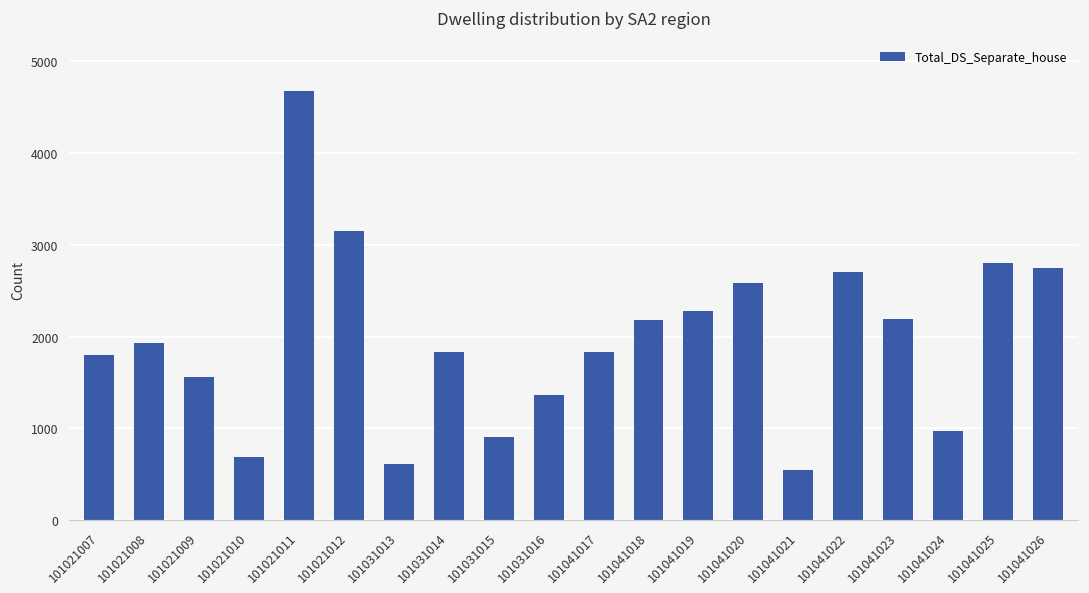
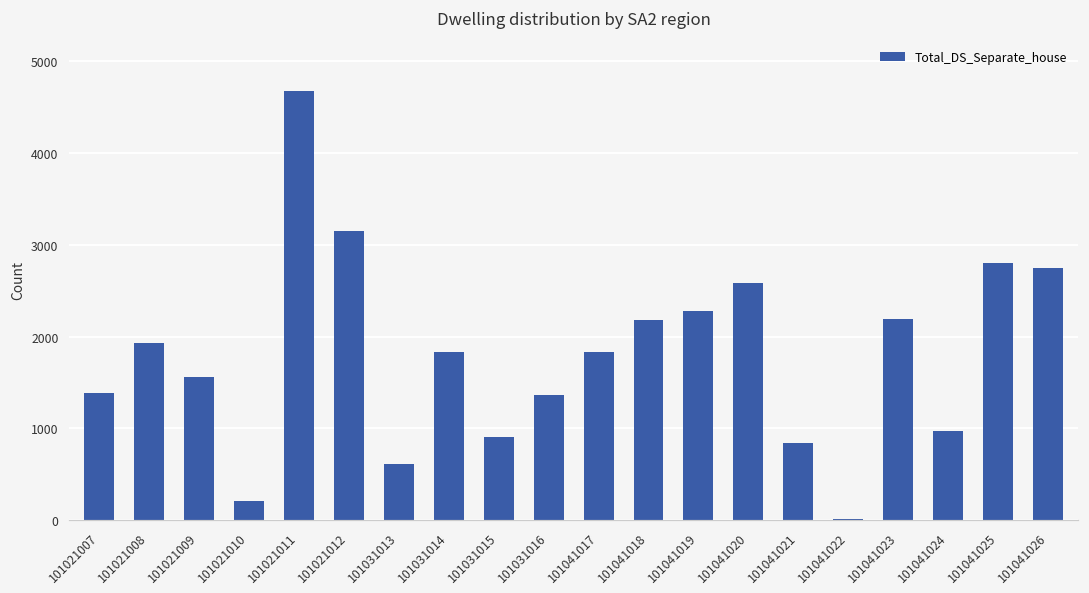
  {
-   "101021007": 1800,
+   "101021007": 1400,
    "101021008": 1900,
    "101021009": 1600,
-   "101021010": 700,
+   "101021010": 200,
    "101021011": 4700,
    "101021012": 3100,
    "101031013": 600,
    "101031014": 1800,
    "101031015": 900,
    "101031016": 1400,
    "101041017": 1800,
    "101041018": 2200,
    "101041019": 2300,
    "101041020": 2600,
-   "101041021": 500,
-   "101041022": 2700,
+   "101041021": 800,
+   "101041022": 0,
    "101041023": 2200,
    "101041024": 1000,
    "101041025": 2800,
    "101041026": 2800
  }
